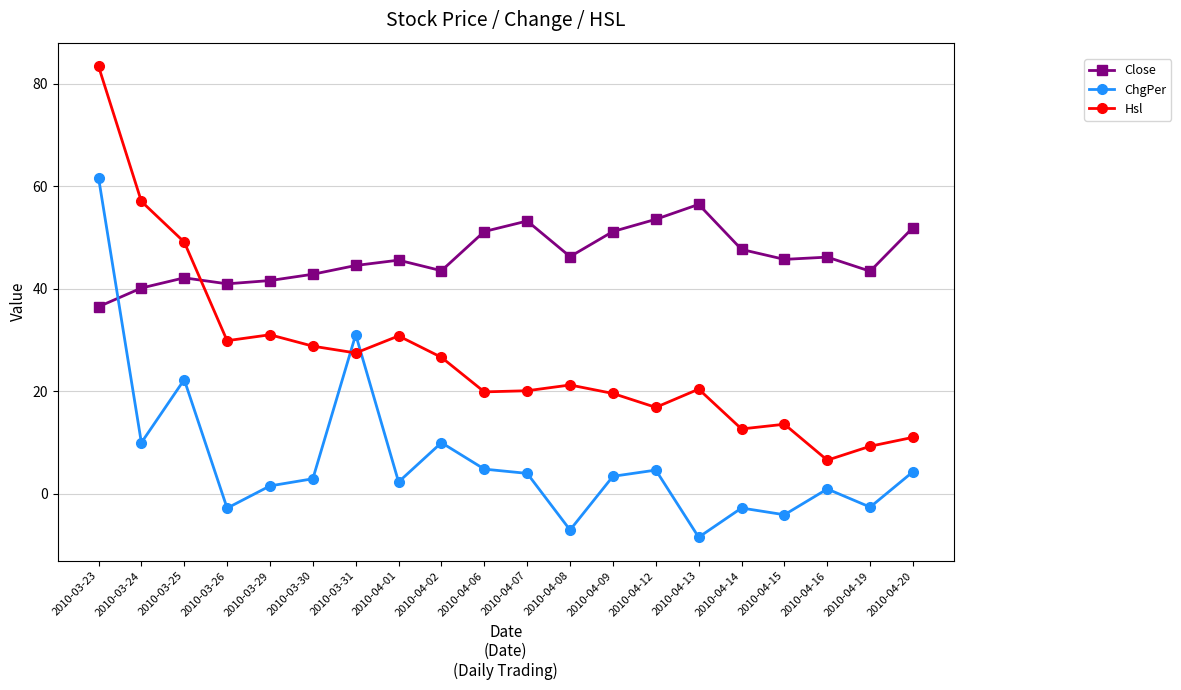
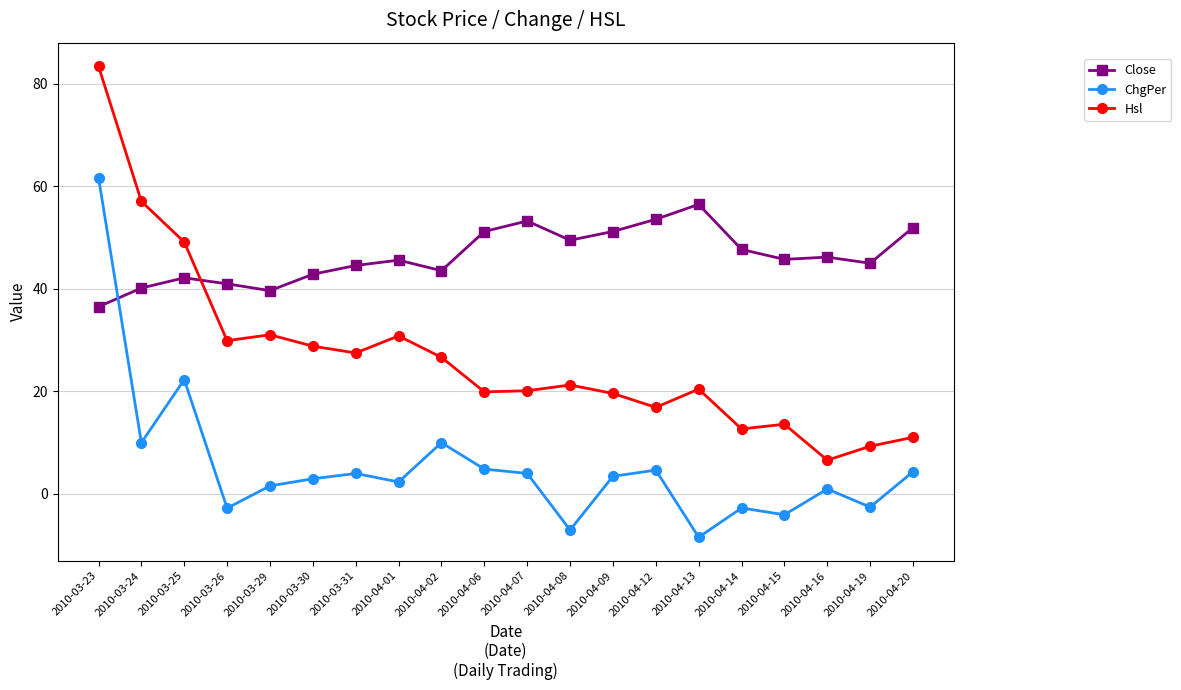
  {
    "Close": {
      "2010-03-23": 37,
      "2010-03-24": 40,
      "2010-03-25": 42,
      "2010-03-26": 41,
-     "2010-03-29": 42,
+     "2010-03-29": 40,
      "2010-03-30": 43,
      "2010-03-31": 45,
      "2010-04-01": 46,
      "2010-04-02": 44,
      "2010-04-06": 51,
      "2010-04-07": 53,
-     "2010-04-08": 46,
+     "2010-04-08": 50,
      "2010-04-09": 51,
      "2010-04-12": 54,
      "2010-04-13": 56,
      "2010-04-14": 48,
      "2010-04-15": 46,
      "2010-04-16": 46,
-     "2010-04-19": 43,
+     "2010-04-19": 45,
      "2010-04-20": 52
    },
    "ChgPer": {
      "2010-03-23": 62,
      "2010-03-24": 10,
      "2010-03-25": 22,
      "2010-03-26": -3,
      "2010-03-29": 2,
      "2010-03-30": 3,
-     "2010-03-31": 31,
+     "2010-03-31": 4,
      "2010-04-01": 2,
      "2010-04-02": 10,
      "2010-04-06": 5,
      "2010-04-07": 4,
      "2010-04-08": -7,
      "2010-04-09": 3,
      "2010-04-12": 5,
      "2010-04-13": -8,
      "2010-04-14": -3,
      "2010-04-15": -4,
      "2010-04-16": 1,
      "2010-04-19": -3,
      "2010-04-20": 4
    },
    "Hsl": {
      "2010-03-23": 83,
      "2010-03-24": 57,
      "2010-03-25": 49,
      "2010-03-26": 30,
      "2010-03-29": 31,
      "2010-03-30": 29,
      "2010-03-31": 27,
      "2010-04-01": 31,
      "2010-04-02": 27,
      "2010-04-06": 20,
      "2010-04-07": 20,
      "2010-04-08": 21,
      "2010-04-09": 20,
      "2010-04-12": 17,
      "2010-04-13": 20,
      "2010-04-14": 13,
      "2010-04-15": 14,
      "2010-04-16": 7,
      "2010-04-19": 9,
      "2010-04-20": 11
    }
  }
